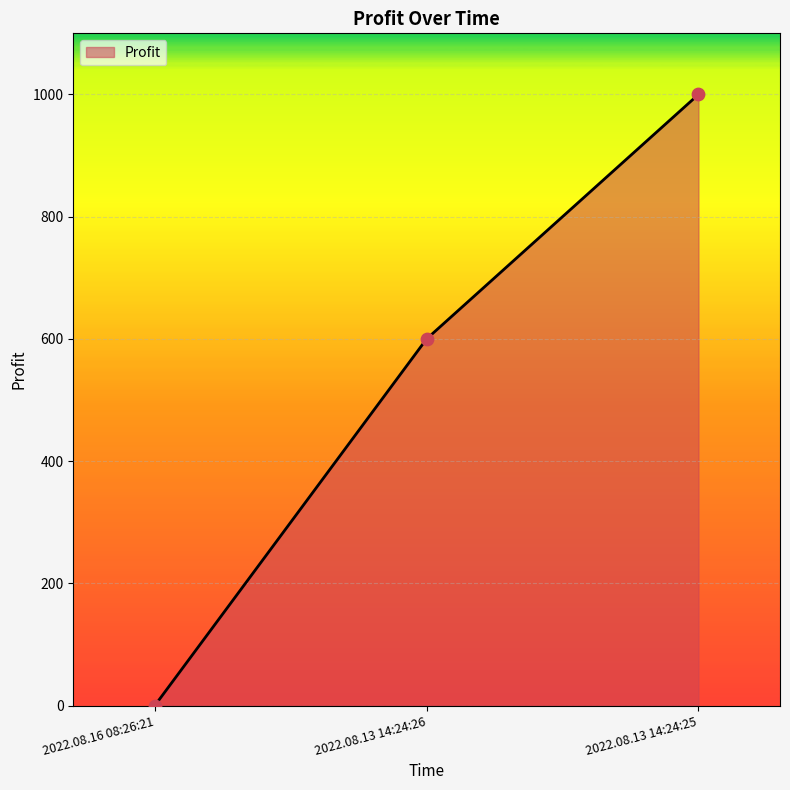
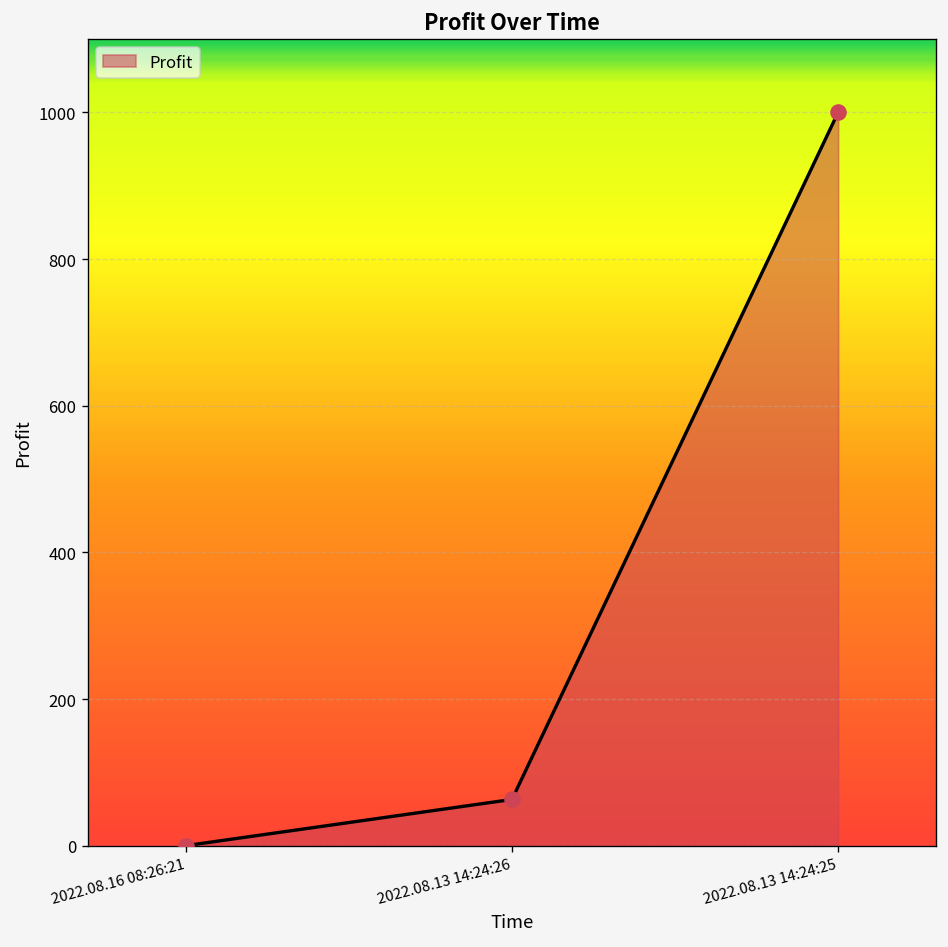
  {
    "2022.08.16 08:26:21": 0,
-   "2022.08.13 14:24:26": 600,
+   "2022.08.13 14:24:26": 60,
    "2022.08.13 14:24:25": 1000
  }
